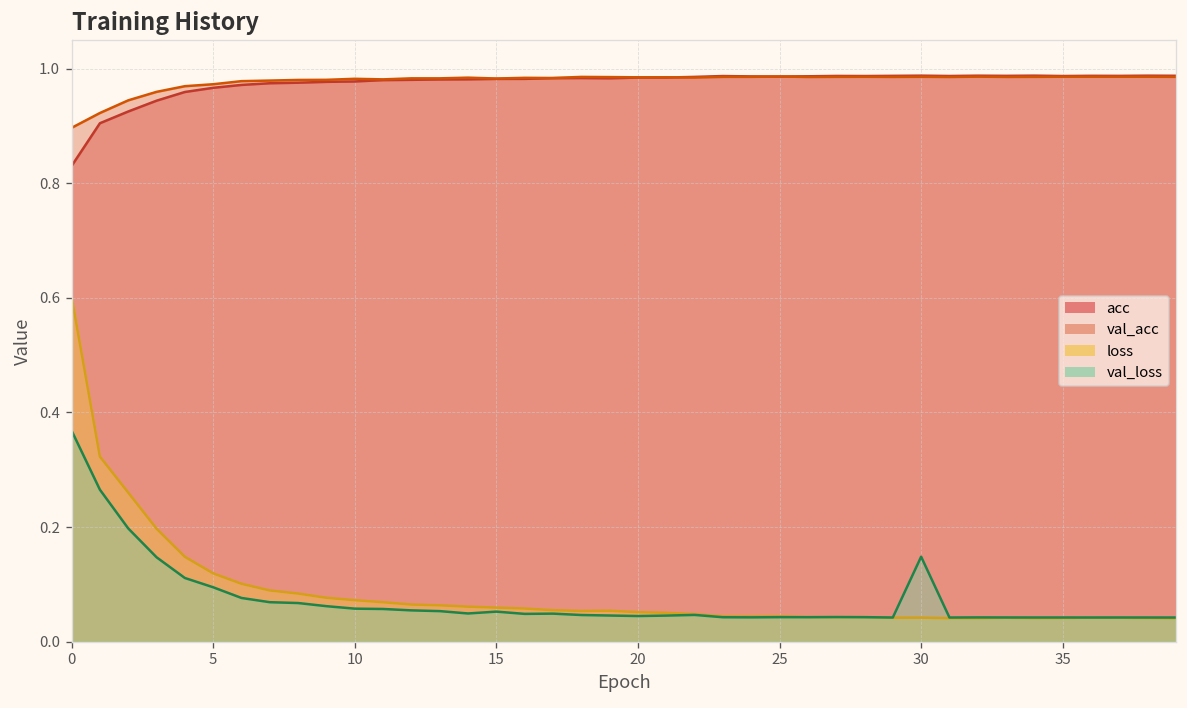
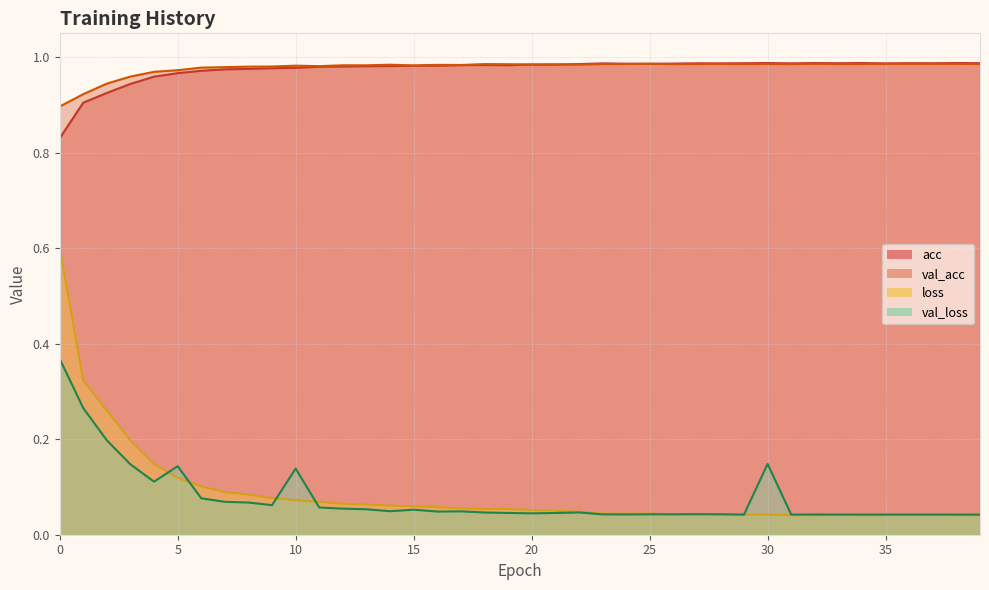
  {
    "val_loss": {
      "0": 0.37,
-     "5": 0.09,
-     "10": 0.06,
+     "5": 0.14,
+     "10": 0.14,
      "15": 0.05,
      "20": 0.04,
      "30": 0.15
    }
  }
